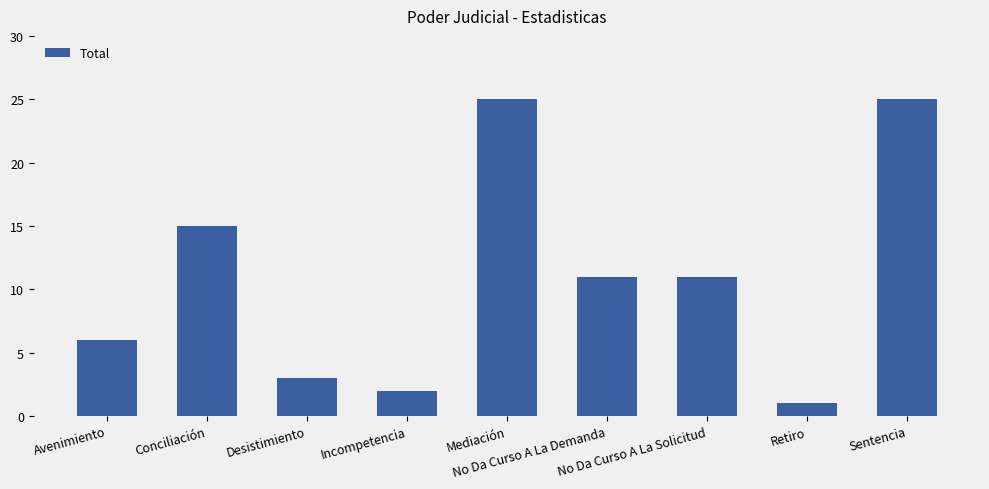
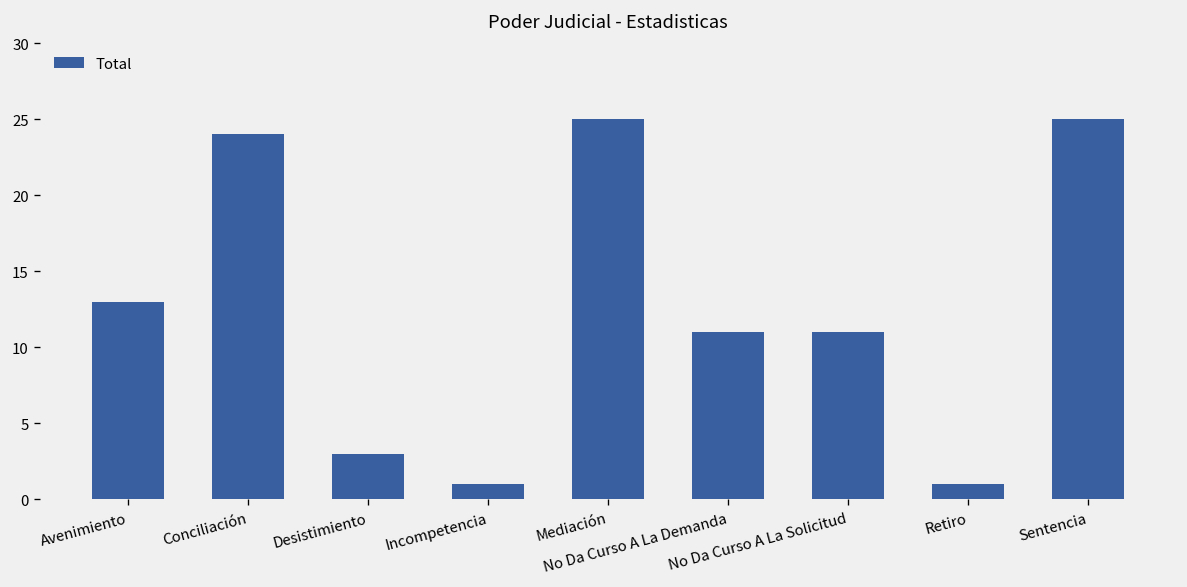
  {
-   "Avenimiento": 6,
-   "Conciliación": 15,
+   "Avenimiento": 13,
+   "Conciliación": 24,
    "Desistimiento": 3,
-   "Incompetencia": 2,
+   "Incompetencia": 1,
    "Mediación": 25,
    "No Da Curso A La Demanda": 11,
    "No Da Curso A La Solicitud": 11,
    "Retiro": 1,
    "Sentencia": 25
  }
